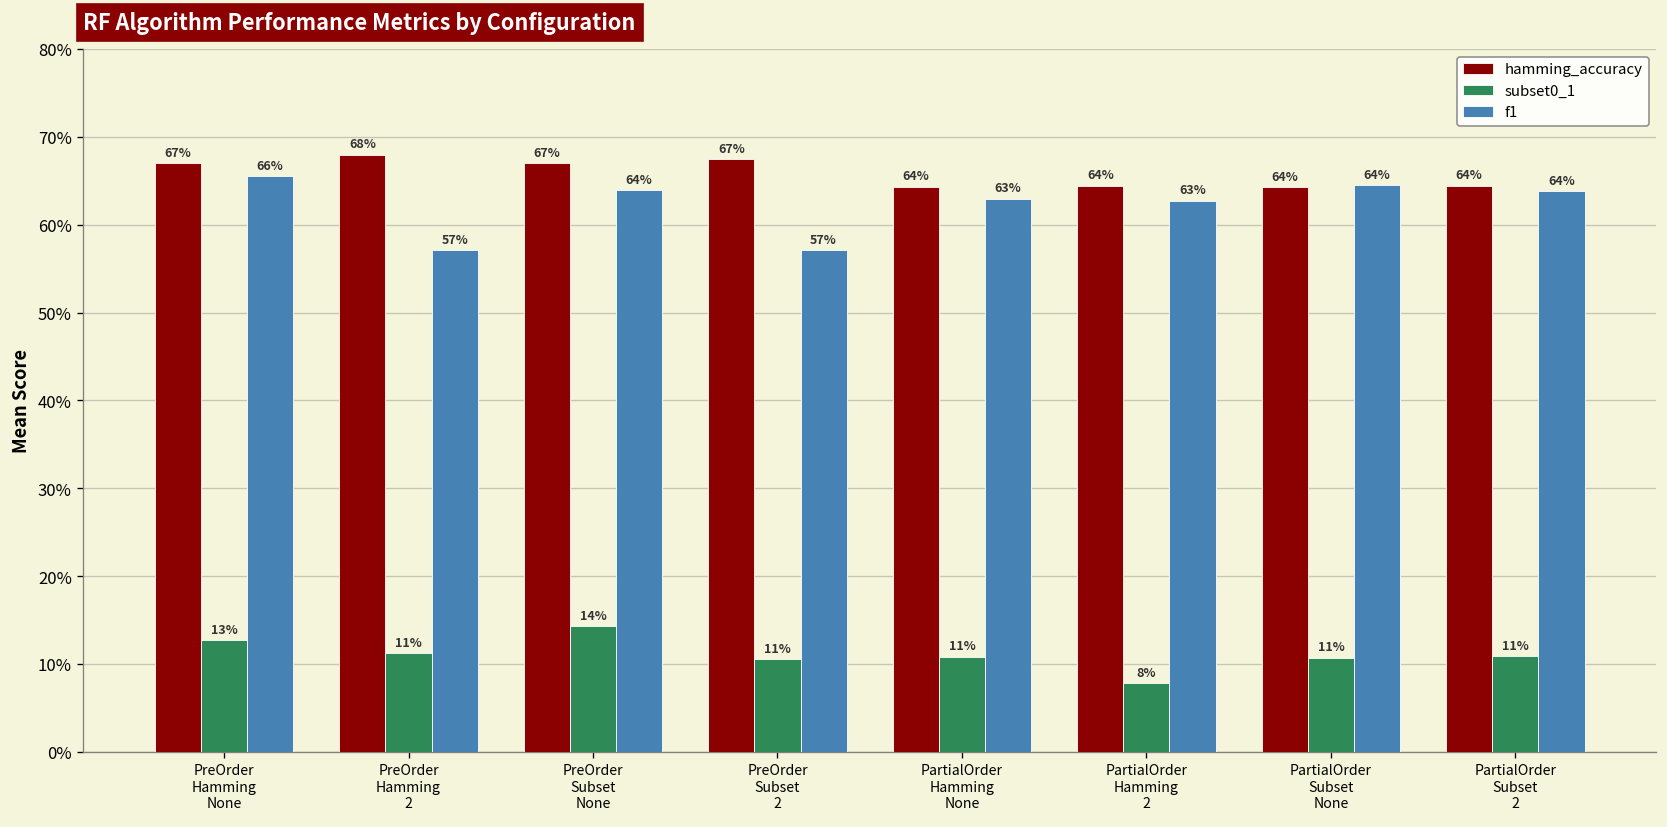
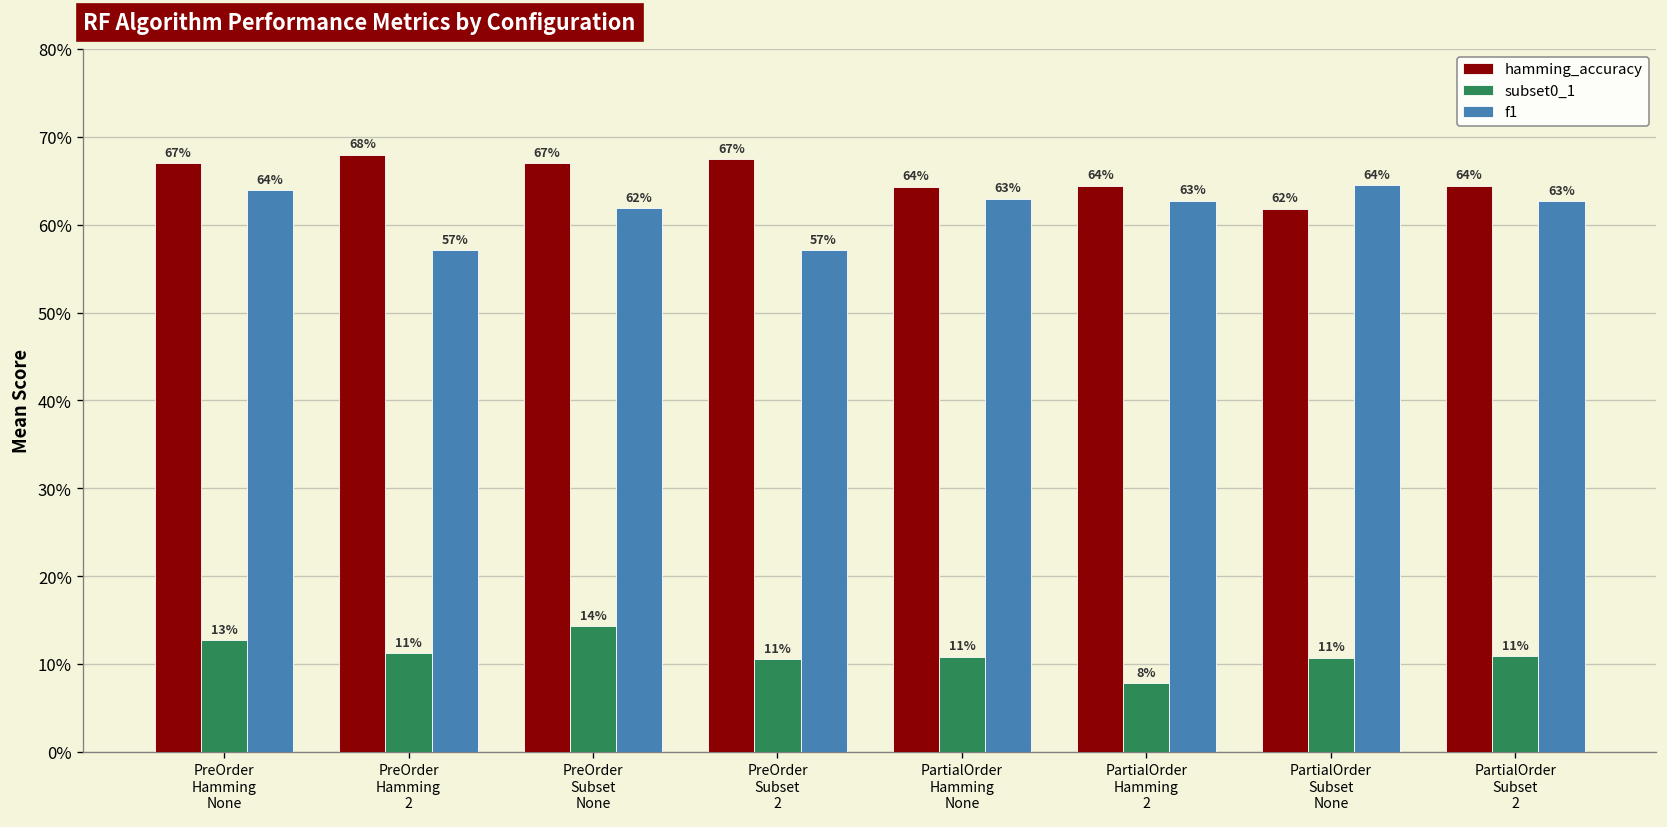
  {
    "hamming_accuracy": {
      "PreOrder Hamming None": "67%",
      "PreOrder Hamming 2": "68%",
      "PreOrder Subset None": "67%",
      "PreOrder Subset 2": "67%",
      "PartialOrder Hamming None": "64%",
      "PartialOrder Hamming 2": "64%",
-     "PartialOrder Subset None": "64%",
+     "PartialOrder Subset None": "62%",
      "PartialOrder Subset 2": "64%"
    },
    "subset0_1": {
      "PreOrder Hamming None": "13%",
      "PreOrder Hamming 2": "11%",
      "PreOrder Subset None": "14%",
      "PreOrder Subset 2": "11%",
      "PartialOrder Hamming None": "11%",
      "PartialOrder Hamming 2": "8%",
      "PartialOrder Subset None": "11%",
      "PartialOrder Subset 2": "11%"
    },
    "f1": {
-     "PreOrder Hamming None": "66%",
+     "PreOrder Hamming None": "64%",
      "PreOrder Hamming 2": "57%",
-     "PreOrder Subset None": "64%",
+     "PreOrder Subset None": "62%",
      "PreOrder Subset 2": "57%",
      "PartialOrder Hamming None": "63%",
      "PartialOrder Hamming 2": "63%",
      "PartialOrder Subset None": "64%",
-     "PartialOrder Subset 2": "64%"
+     "PartialOrder Subset 2": "63%"
    }
  }
